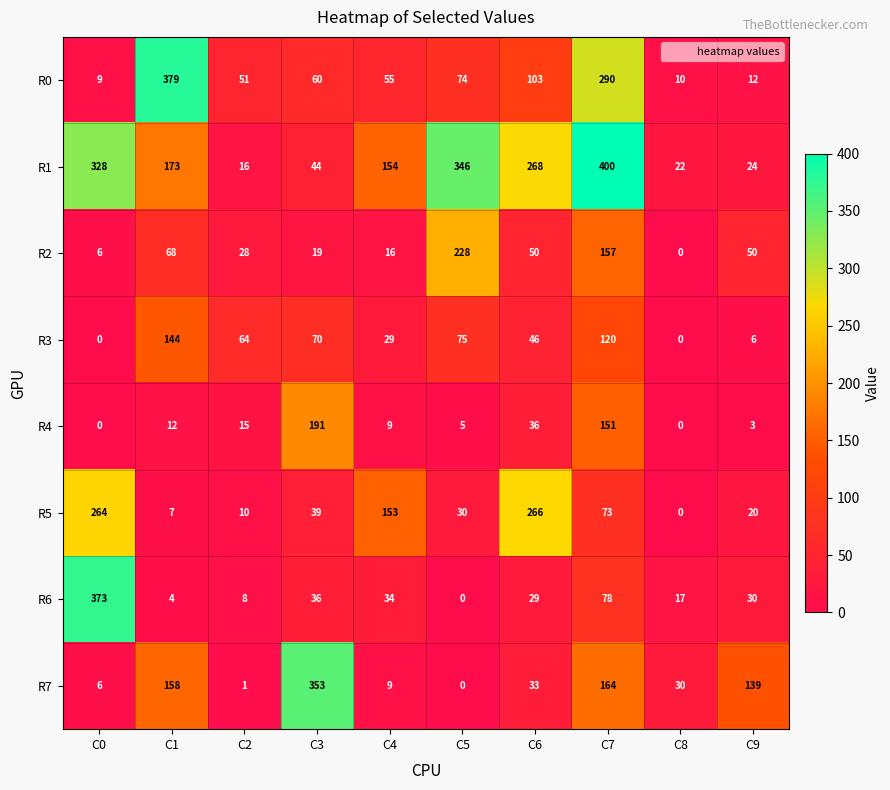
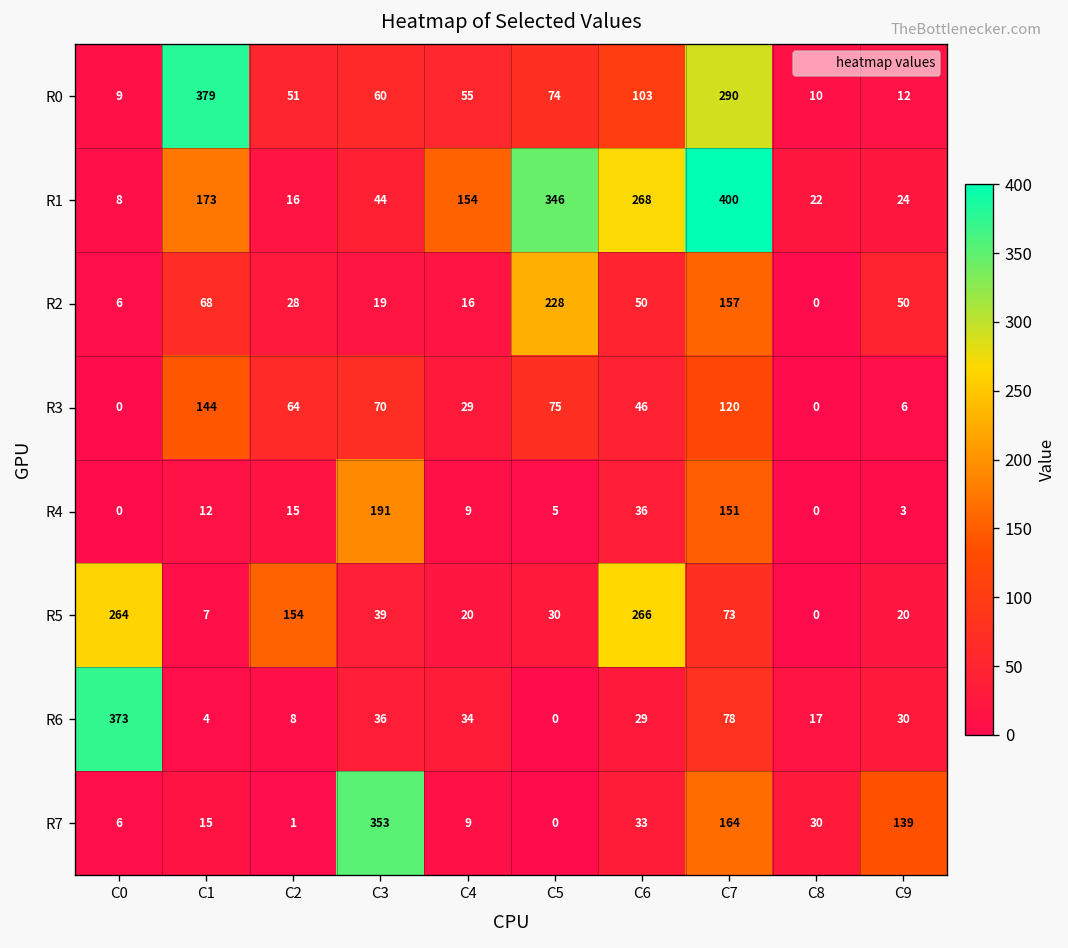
  {
    "R0": {
      "C0": 9,
      "C1": 379,
      "C2": 51,
      "C3": 60,
      "C4": 55,
      "C5": 74,
      "C6": 103,
      "C7": 290,
      "C8": 10,
      "C9": 12
    },
    "R1": {
-     "C0": 328,
+     "C0": 8,
      "C1": 173,
      "C2": 16,
      "C3": 44,
      "C4": 154,
      "C5": 346,
      "C6": 268,
      "C7": 400,
      "C8": 22,
      "C9": 24
    },
    "R2": {
      "C0": 6,
      "C1": 68,
      "C2": 28,
      "C3": 19,
      "C4": 16,
      "C5": 228,
      "C6": 50,
      "C7": 157,
      "C8": 0,
      "C9": 50
    },
    "R3": {
      "C0": 0,
      "C1": 144,
      "C2": 64,
      "C3": 70,
      "C4": 29,
      "C5": 75,
      "C6": 46,
      "C7": 120,
      "C8": 0,
      "C9": 6
    },
    "R4": {
      "C0": 0,
      "C1": 12,
      "C2": 15,
      "C3": 191,
      "C4": 9,
      "C5": 5,
      "C6": 36,
      "C7": 151,
      "C8": 0,
      "C9": 3
    },
    "R5": {
      "C0": 264,
      "C1": 7,
-     "C2": 10,
+     "C2": 154,
      "C3": 39,
-     "C4": 153,
+     "C4": 20,
      "C5": 30,
      "C6": 266,
      "C7": 73,
      "C8": 0,
      "C9": 20
    },
    "R6": {
      "C0": 373,
      "C1": 4,
      "C2": 8,
      "C3": 36,
      "C4": 34,
      "C5": 0,
      "C6": 29,
      "C7": 78,
      "C8": 17,
      "C9": 30
    },
    "R7": {
      "C0": 6,
-     "C1": 158,
+     "C1": 15,
      "C2": 1,
      "C3": 353,
      "C4": 9,
      "C5": 0,
      "C6": 33,
      "C7": 164,
      "C8": 30,
      "C9": 139
    }
  }
